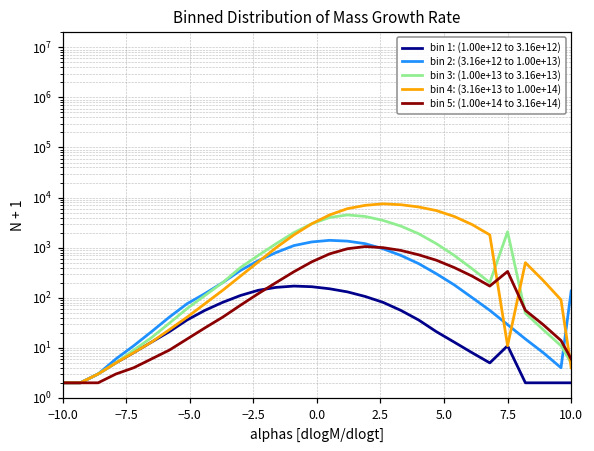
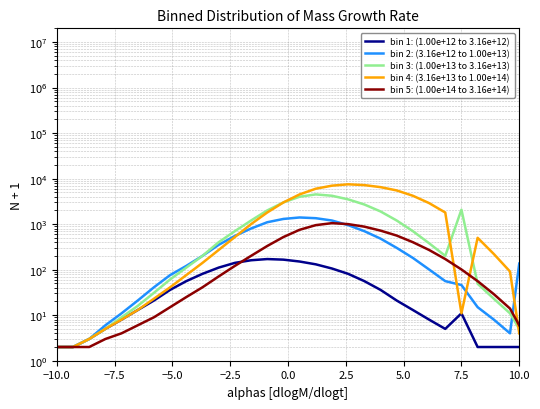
  {
    "bin 1: (1.00e+12 to 3.16e+12)": {
      "10.0": 2
    },
    "bin 2: (3.16e+12 to 1.00e+13)": {
-     "7.5": 30,
+     "7.5": 50,
      "10.0": 140
    },
    "bin 3: (1.00e+13 to 3.16e+13)": {
      "7.5": 2000,
      "10.0": 5
    },
    "bin 4: (3.16e+13 to 1.00e+14)": {
      "10.0": 4
    },
    "bin 5: (1.00e+14 to 3.16e+14)": {
-     "7.5": 300,
+     "7.5": 100,
      "10.0": 6
    }
  }
